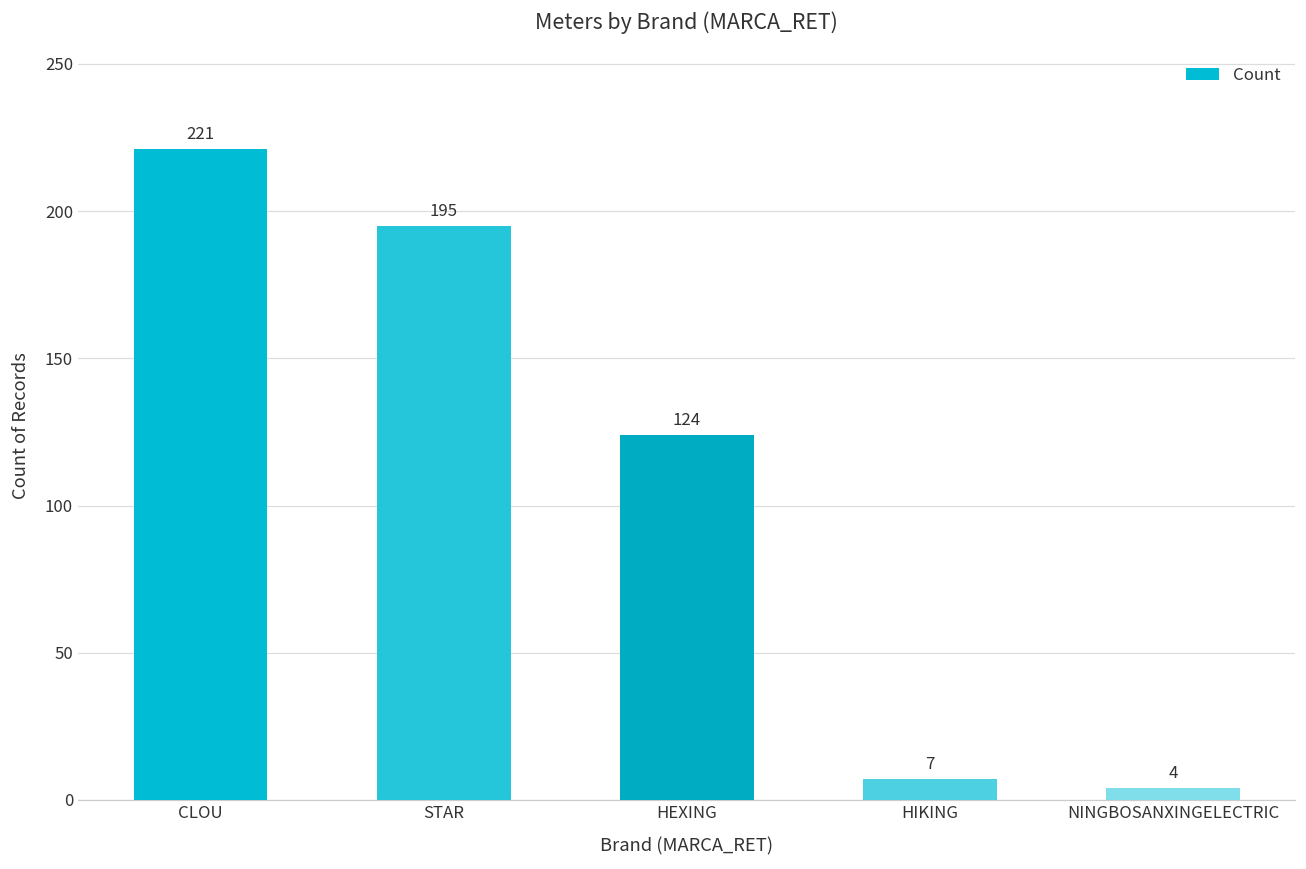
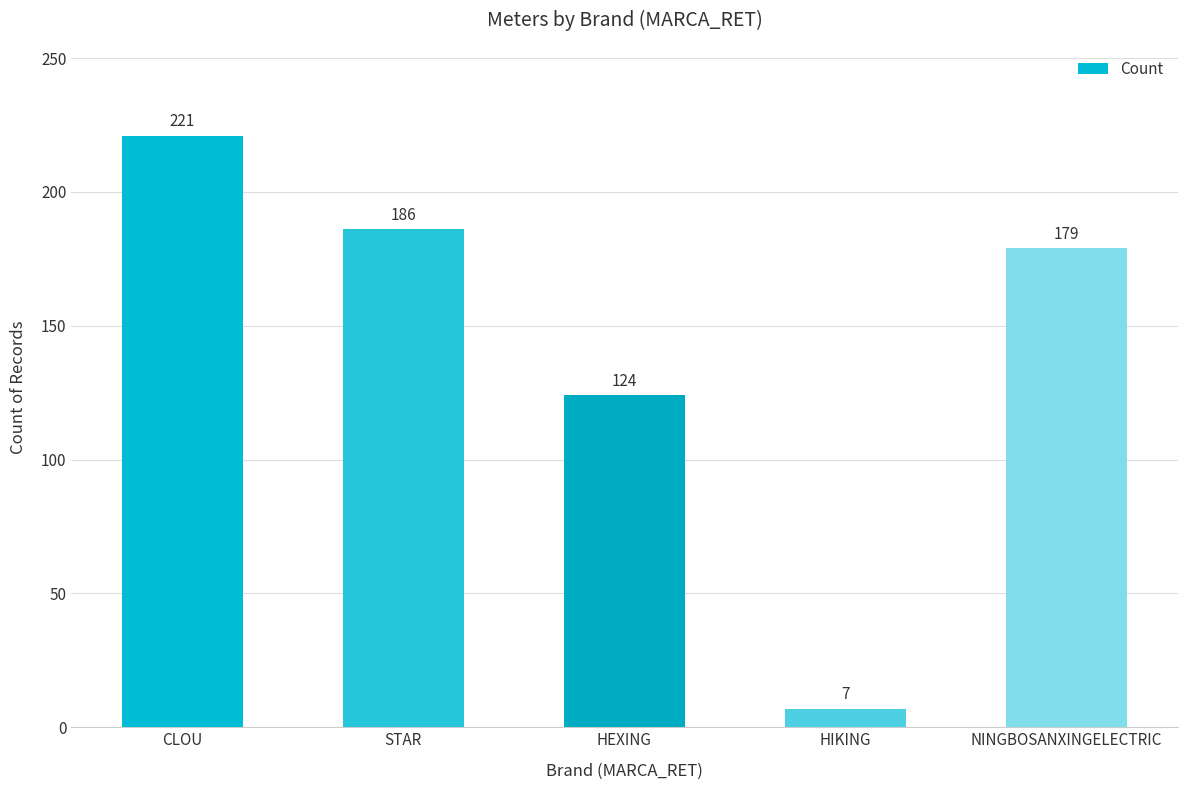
  {
    "CLOU": 221,
-   "STAR": 195,
+   "STAR": 186,
    "HEXING": 124,
    "HIKING": 7,
-   "NINGBOSANXINGELECTRIC": 4
+   "NINGBOSANXINGELECTRIC": 179
  }
